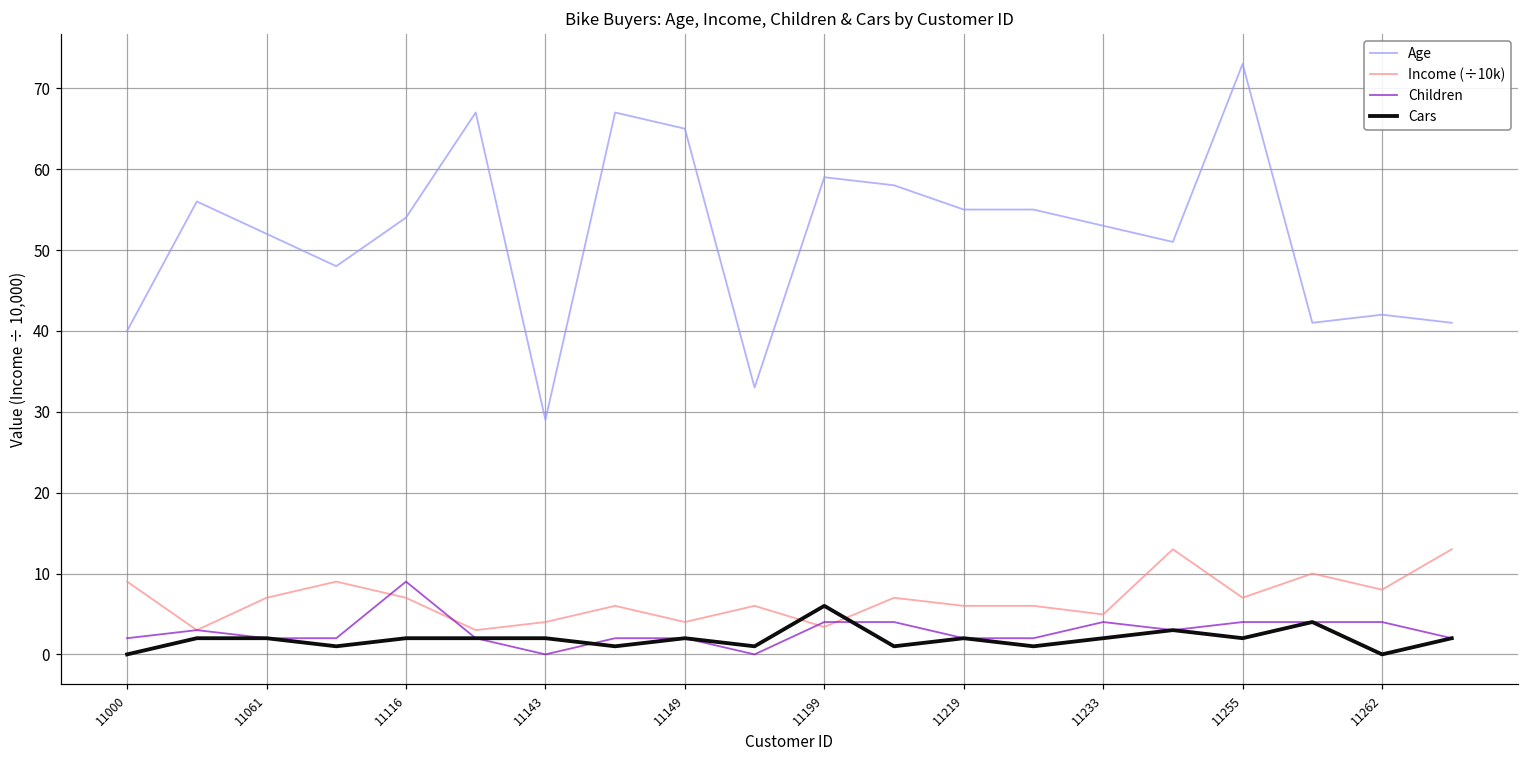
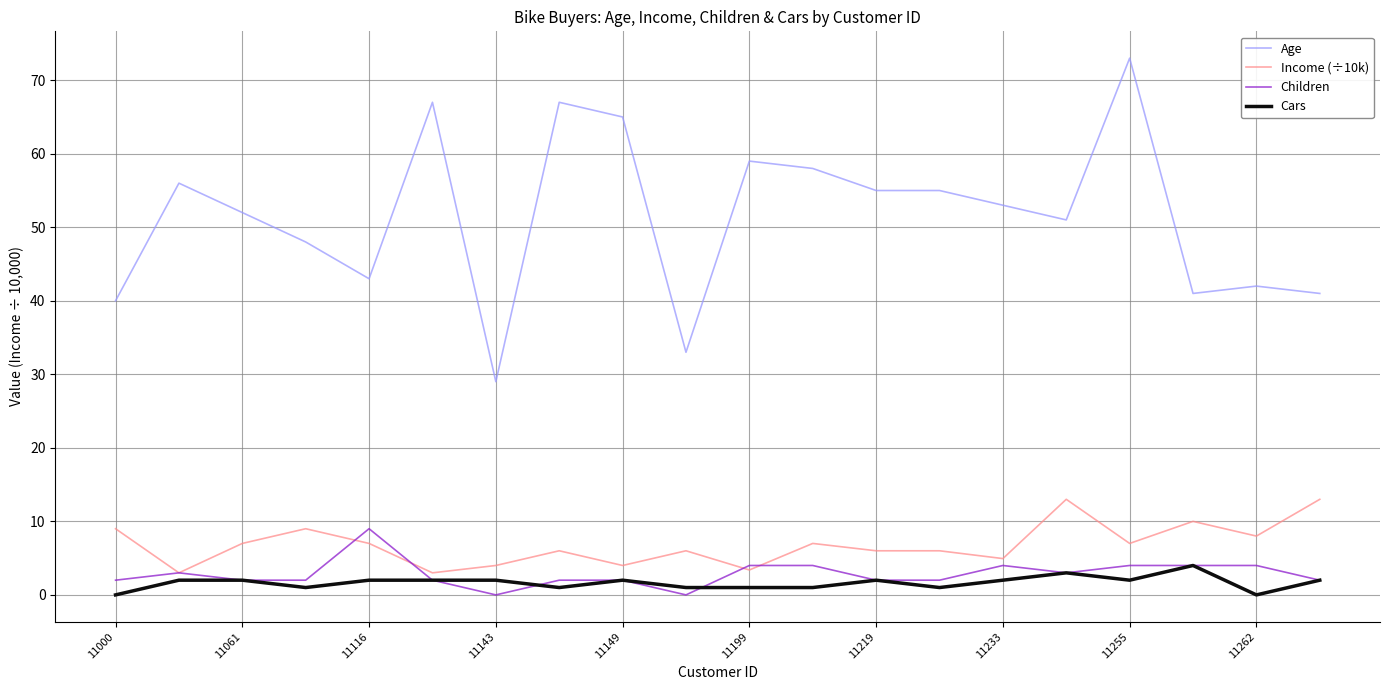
  {
    "Age": {
      "11000": 40,
      "11061": 52,
-     "11116": 54,
+     "11116": 43,
      "11143": 29,
      "11149": 65,
      "11199": 59,
      "11219": 55,
      "11233": 53,
      "11255": 73,
      "11262": 42
    },
    "Income (÷10k)": {
      "11000": 9,
      "11061": 7,
      "11116": 7,
      "11143": 4,
      "11149": 4,
      "11199": 3,
      "11219": 6,
      "11233": 5,
      "11255": 7,
      "11262": 8
    },
    "Children": {
      "11000": 2,
      "11116": 9,
      "11143": 0,
      "11199": 4,
      "11233": 4,
      "11255": 4,
      "11262": 4
    },
    "Cars": {
      "11000": 0,
      "11116": 2,
      "11143": 2,
-     "11199": 6,
+     "11199": 1,
      "11233": 2,
      "11255": 2,
      "11262": 0
    }
  }
